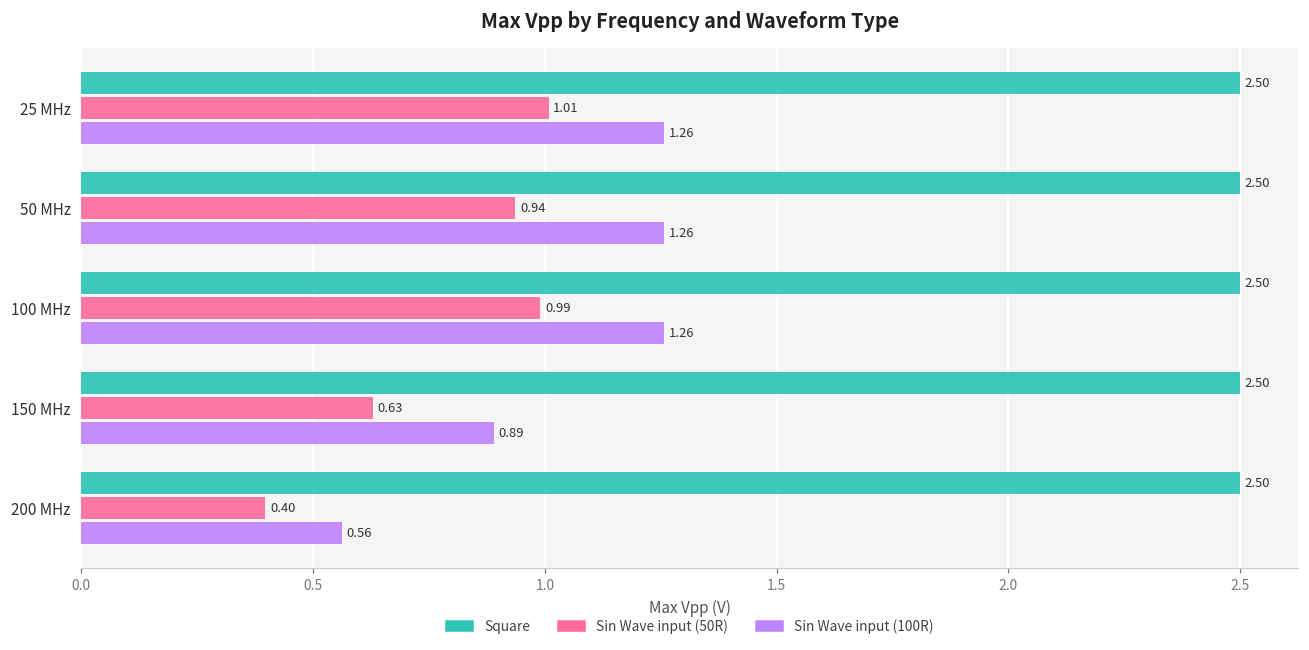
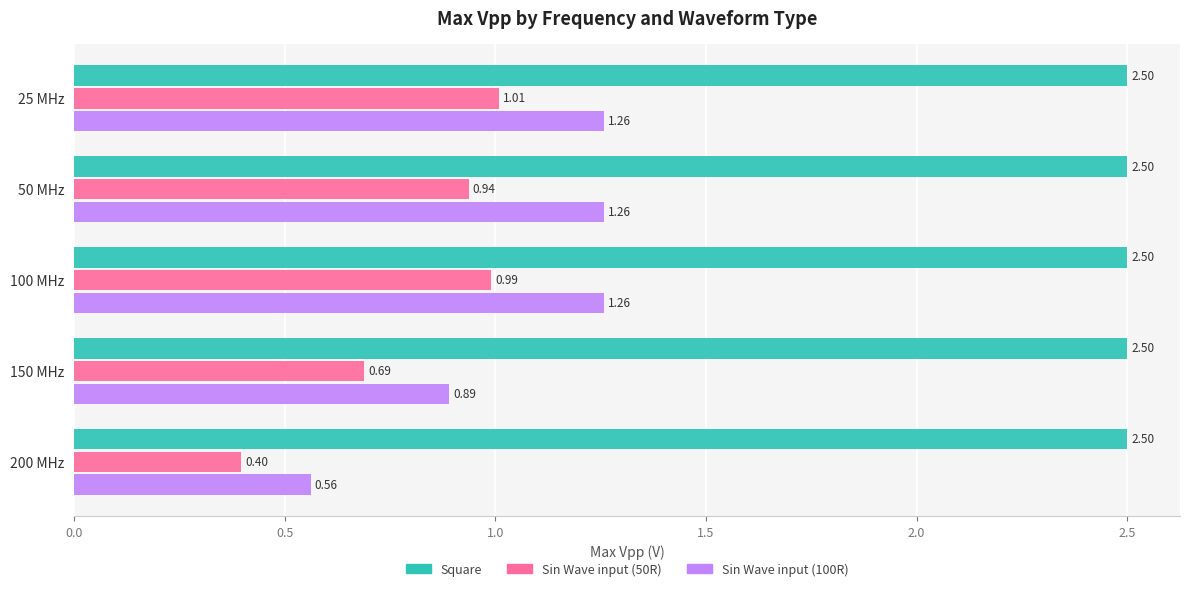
  {
    "Square": {
      "25 MHz": 2.50,
      "50 MHz": 2.50,
      "100 MHz": 2.50,
      "150 MHz": 2.50,
      "200 MHz": 2.50
    },
    "Sin Wave input (50R)": {
      "25 MHz": 1.01,
      "50 MHz": 0.94,
      "100 MHz": 0.99,
-     "150 MHz": 0.63,
+     "150 MHz": 0.69,
      "200 MHz": 0.40
    },
    "Sin Wave input (100R)": {
      "25 MHz": 1.26,
      "50 MHz": 1.26,
      "100 MHz": 1.26,
      "150 MHz": 0.89,
      "200 MHz": 0.56
    }
  }
